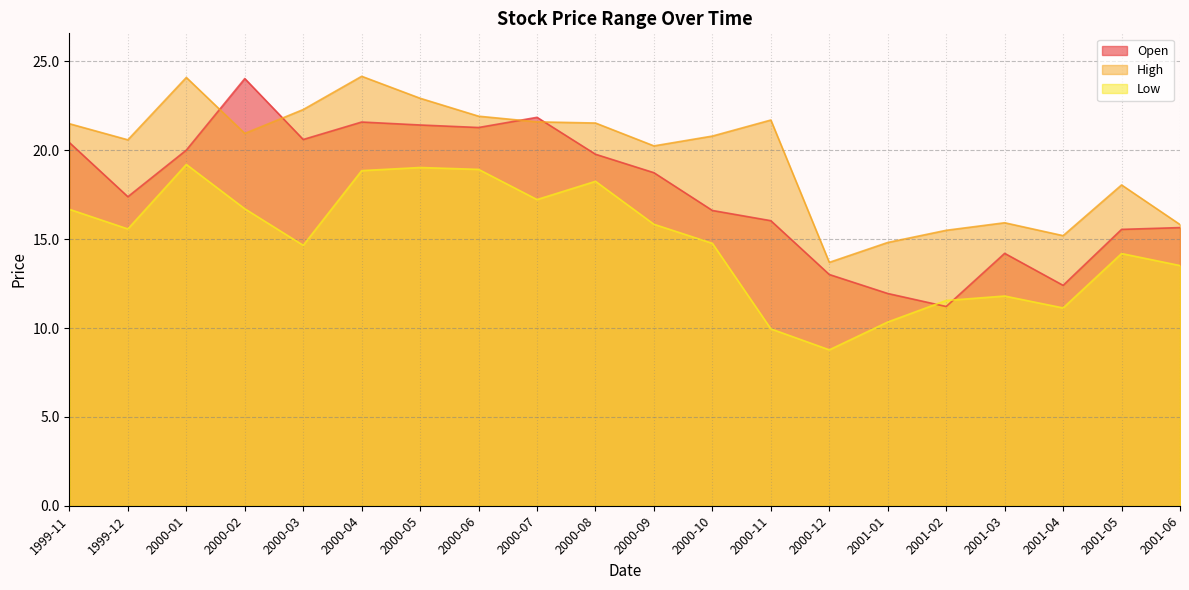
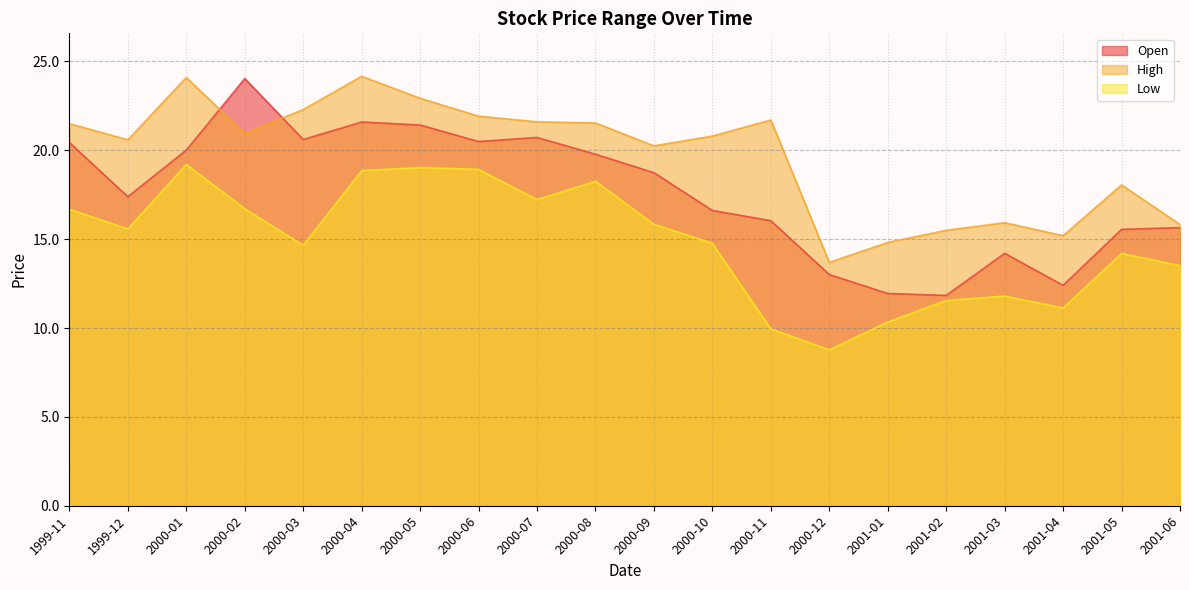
  {
    "Open": {
      "1999-11": 20.4,
      "1999-12": 17.4,
      "2000-01": 20.0,
      "2000-02": 24.0,
      "2000-03": 20.6,
      "2000-04": 21.6,
      "2000-05": 21.4,
-     "2000-06": 21.3,
-     "2000-07": 21.9,
+     "2000-06": 20.5,
+     "2000-07": 20.7,
      "2000-08": 19.8,
      "2000-09": 18.7,
      "2000-10": 16.6,
      "2000-11": 16.0,
      "2000-12": 13.0,
      "2001-01": 11.9,
-     "2001-02": 11.2,
+     "2001-02": 11.8,
      "2001-03": 14.2,
      "2001-04": 12.4,
      "2001-05": 15.6,
      "2001-06": 15.7
    }
  }
